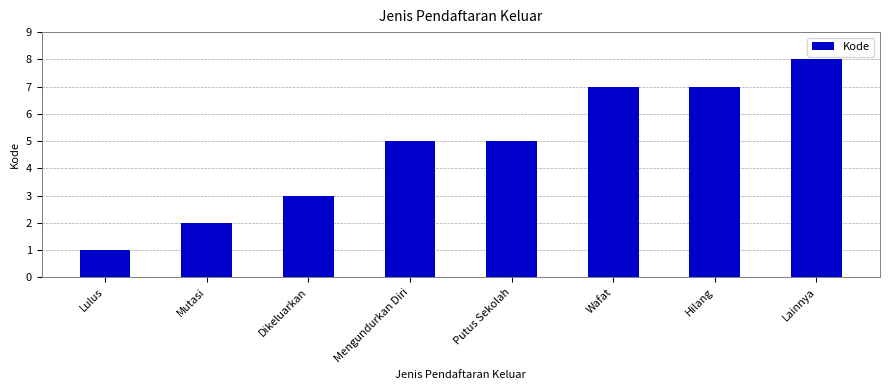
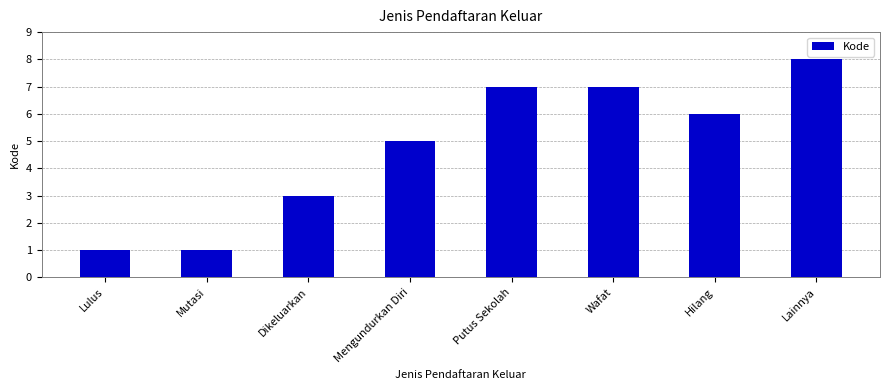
  {
    "Lulus": 1,
-   "Mutasi": 2,
+   "Mutasi": 1,
    "Dikeluarkan": 3,
    "Mengundurkan Diri": 5,
-   "Putus Sekolah": 5,
+   "Putus Sekolah": 7,
    "Wafat": 7,
-   "Hilang": 7,
+   "Hilang": 6,
    "Lainnya": 8
  }
